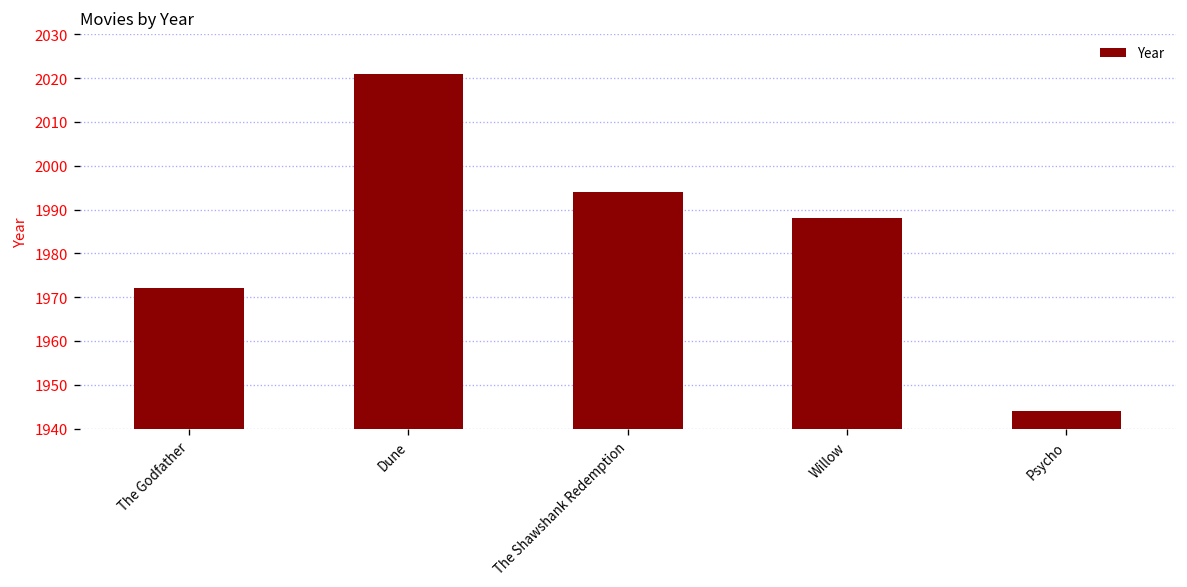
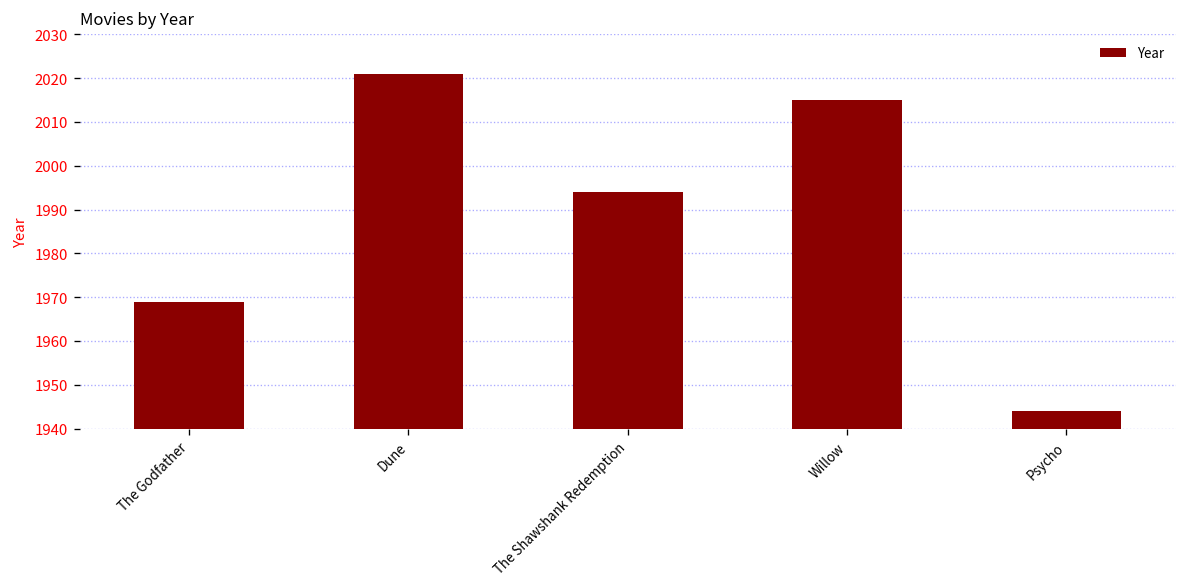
  {
-   "The Godfather": 1972,
+   "The Godfather": 1969,
    "Dune": 2021,
    "The Shawshank Redemption": 1994,
-   "Willow": 1988,
+   "Willow": 2015,
    "Psycho": 1944
  }
